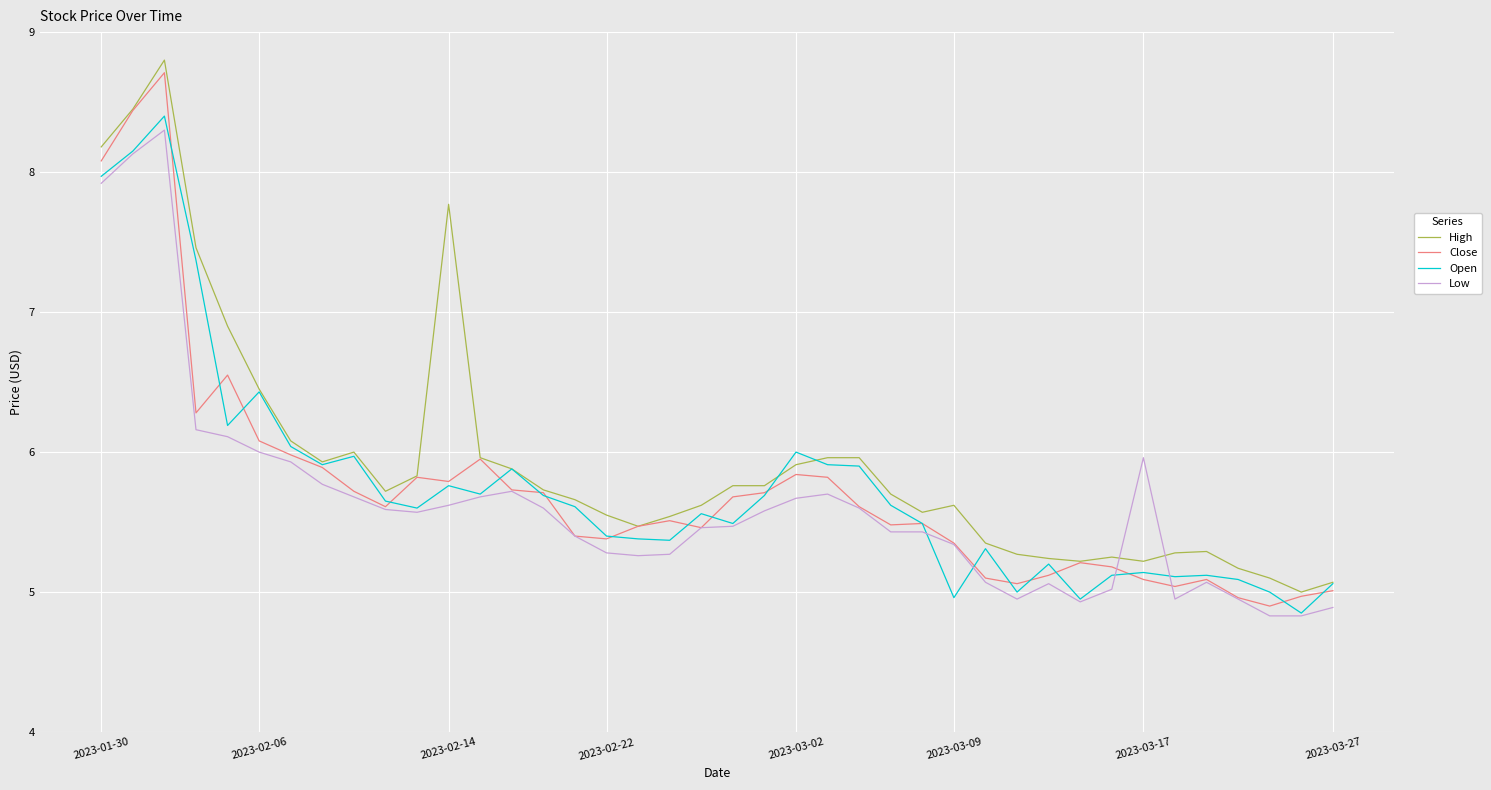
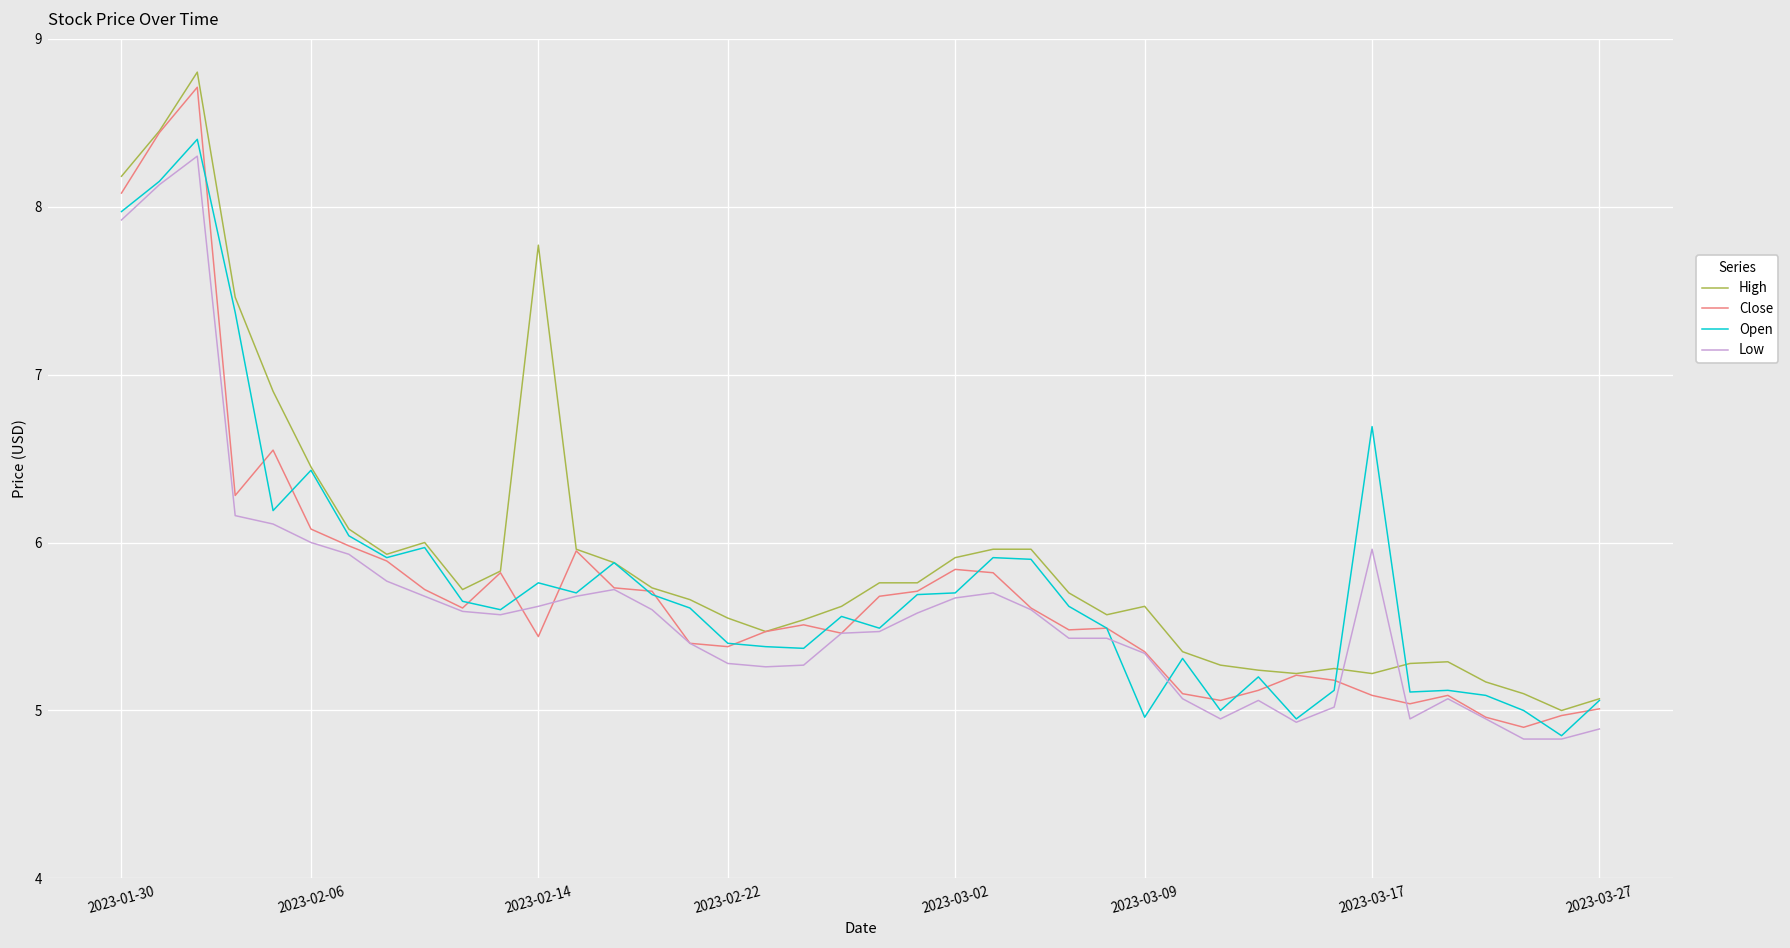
  {
    "High": {
      "2023-01-30": 8.18,
      "2023-02-06": 6.45,
      "2023-02-14": 7.77,
      "2023-02-22": 5.55,
      "2023-03-02": 5.91,
      "2023-03-09": 5.62,
      "2023-03-17": 5.22
    },
    "Close": {
      "2023-01-30": 8.08,
      "2023-02-06": 6.08,
-     "2023-02-14": 5.79,
+     "2023-02-14": 5.44,
      "2023-02-22": 5.38,
      "2023-03-02": 5.84,
      "2023-03-17": 5.09,
      "2023-03-27": 5.01
    },
    "Open": {
      "2023-01-30": 7.97,
      "2023-02-06": 6.43,
      "2023-02-14": 5.76,
      "2023-02-22": 5.40,
-     "2023-03-02": 6.0,
+     "2023-03-02": 5.7,
      "2023-03-09": 4.96,
-     "2023-03-17": 5.14
+     "2023-03-17": 6.69
    },
    "Low": {
      "2023-01-30": 7.92,
      "2023-02-06": 6.00,
      "2023-02-14": 5.62,
      "2023-02-22": 5.28,
      "2023-03-02": 5.67,
      "2023-03-17": 5.96,
      "2023-03-27": 4.89
    }
  }
